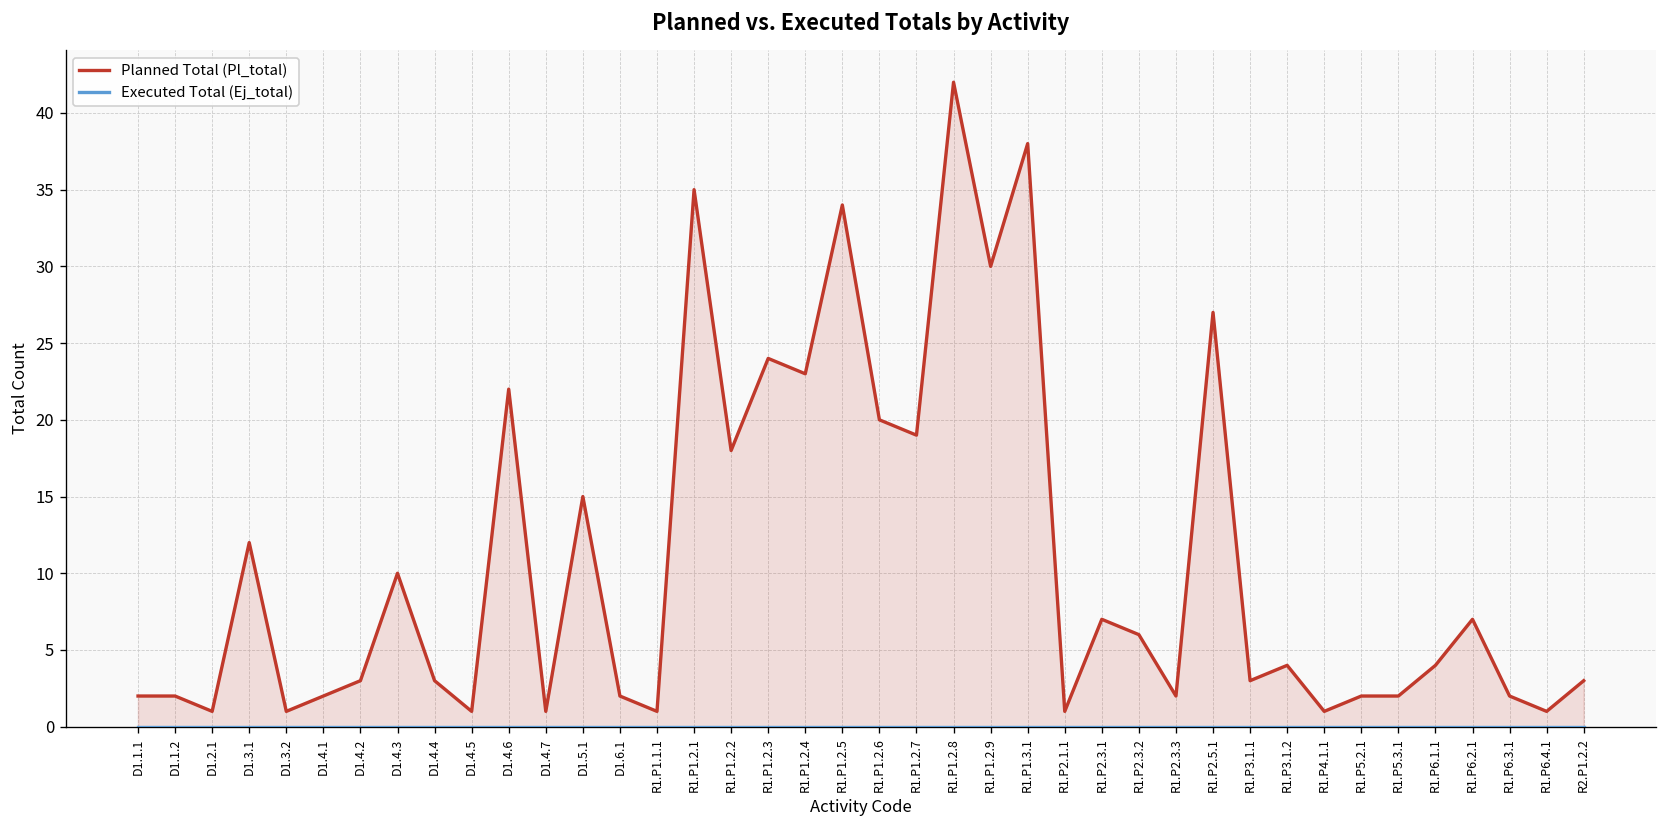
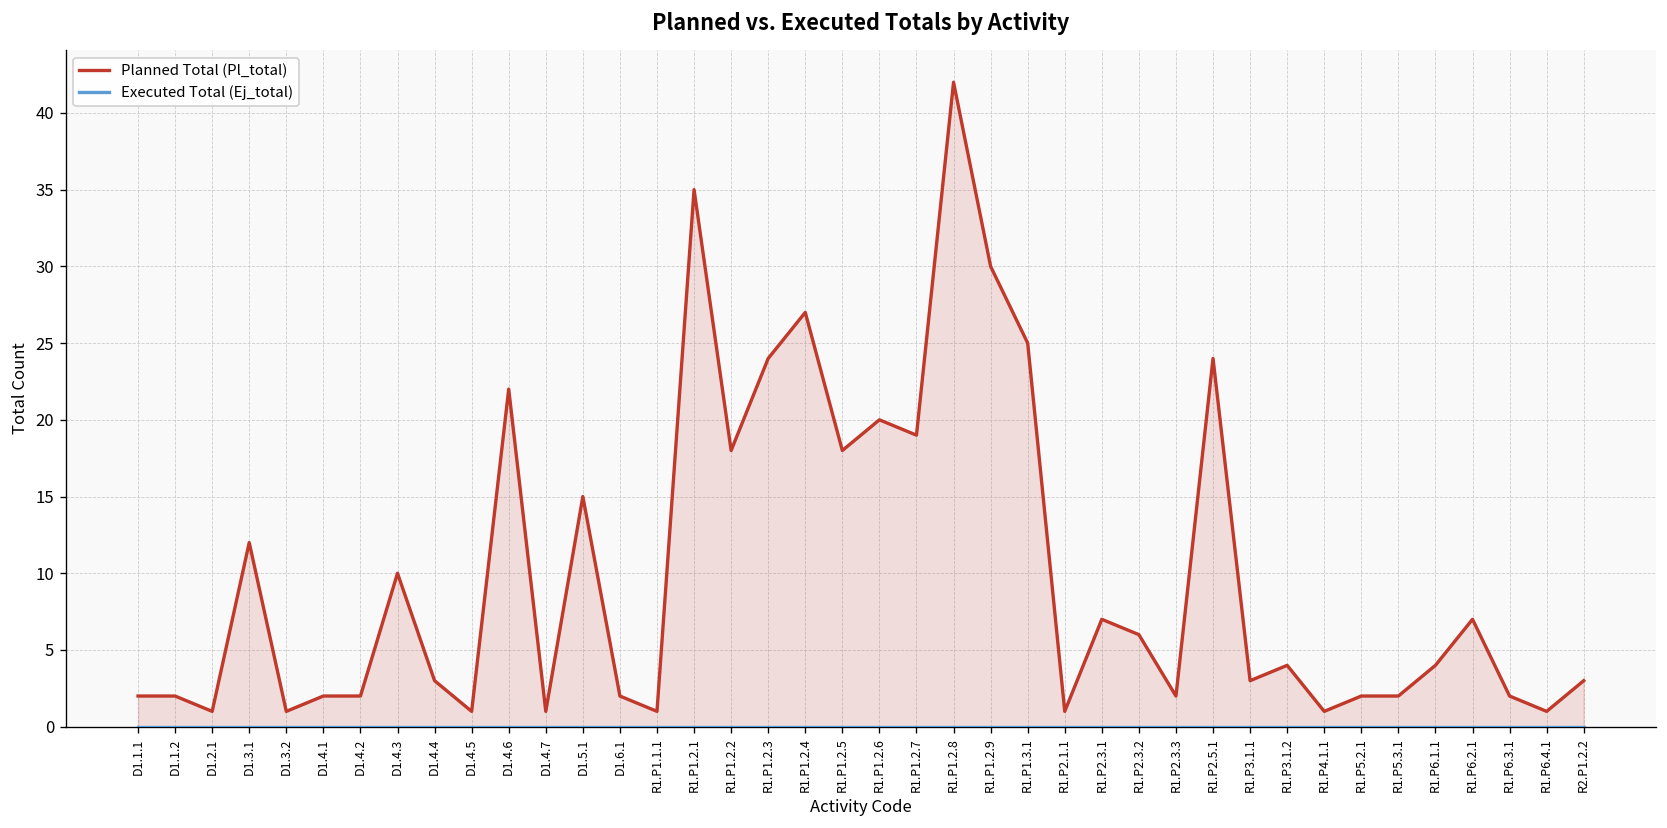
  {
    "Planned Total (Pl_total)": {
      "D1.1.1": 2,
      "D1.1.2": 2,
      "D1.2.1": 1,
      "D1.3.1": 12,
      "D1.3.2": 1,
      "D1.4.1": 2,
-     "D1.4.2": 3,
+     "D1.4.2": 2,
      "D1.4.3": 10,
      "D1.4.4": 3,
      "D1.4.5": 1,
      "D1.4.6": 22,
      "D1.4.7": 1,
      "D1.5.1": 15,
      "D1.6.1": 2,
      "R1.P1.1.1": 1,
      "R1.P1.2.1": 35,
      "R1.P1.2.2": 18,
      "R1.P1.2.3": 24,
-     "R1.P1.2.4": 23,
-     "R1.P1.2.5": 34,
+     "R1.P1.2.4": 27,
+     "R1.P1.2.5": 18,
      "R1.P1.2.6": 20,
      "R1.P1.2.7": 19,
      "R1.P1.2.8": 42,
      "R1.P1.2.9": 30,
-     "R1.P1.3.1": 38,
+     "R1.P1.3.1": 25,
      "R1.P2.1.1": 1,
      "R1.P2.3.1": 7,
      "R1.P2.3.2": 6,
      "R1.P2.3.3": 2,
-     "R1.P2.5.1": 27,
+     "R1.P2.5.1": 24,
      "R1.P3.1.1": 3,
      "R1.P3.1.2": 4,
      "R1.P4.1.1": 1,
      "R1.P5.2.1": 2,
      "R1.P5.3.1": 2,
      "R1.P6.1.1": 4,
      "R1.P6.2.1": 7,
      "R1.P6.3.1": 2,
      "R1.P6.4.1": 1,
      "R2.P1.2.2": 3
    },
    "Executed Total (Ej_total)": {
      "D1.1.1": 0,
      "D1.1.2": 0,
      "D1.2.1": 0,
      "D1.3.1": 0,
      "D1.3.2": 0,
      "D1.4.1": 0,
      "D1.4.2": 0,
      "D1.4.3": 0,
      "D1.4.4": 0,
      "D1.4.5": 0,
      "D1.4.6": 0,
      "D1.4.7": 0,
      "D1.5.1": 0,
      "D1.6.1": 0,
      "R1.P1.1.1": 0,
      "R1.P1.2.1": 0,
      "R1.P1.2.2": 0,
      "R1.P1.2.3": 0,
      "R1.P1.2.4": 0,
      "R1.P1.2.5": 0,
      "R1.P1.2.6": 0,
      "R1.P1.2.7": 0,
      "R1.P1.2.8": 0,
      "R1.P1.2.9": 0,
      "R1.P1.3.1": 0,
      "R1.P2.1.1": 0,
      "R1.P2.3.1": 0,
      "R1.P2.3.2": 0,
      "R1.P2.3.3": 0,
      "R1.P2.5.1": 0,
      "R1.P3.1.1": 0,
      "R1.P3.1.2": 0,
      "R1.P4.1.1": 0,
      "R1.P5.2.1": 0,
      "R1.P5.3.1": 0,
      "R1.P6.1.1": 0,
      "R1.P6.2.1": 0,
      "R1.P6.3.1": 0,
      "R1.P6.4.1": 0,
      "R2.P1.2.2": 0
    }
  }
